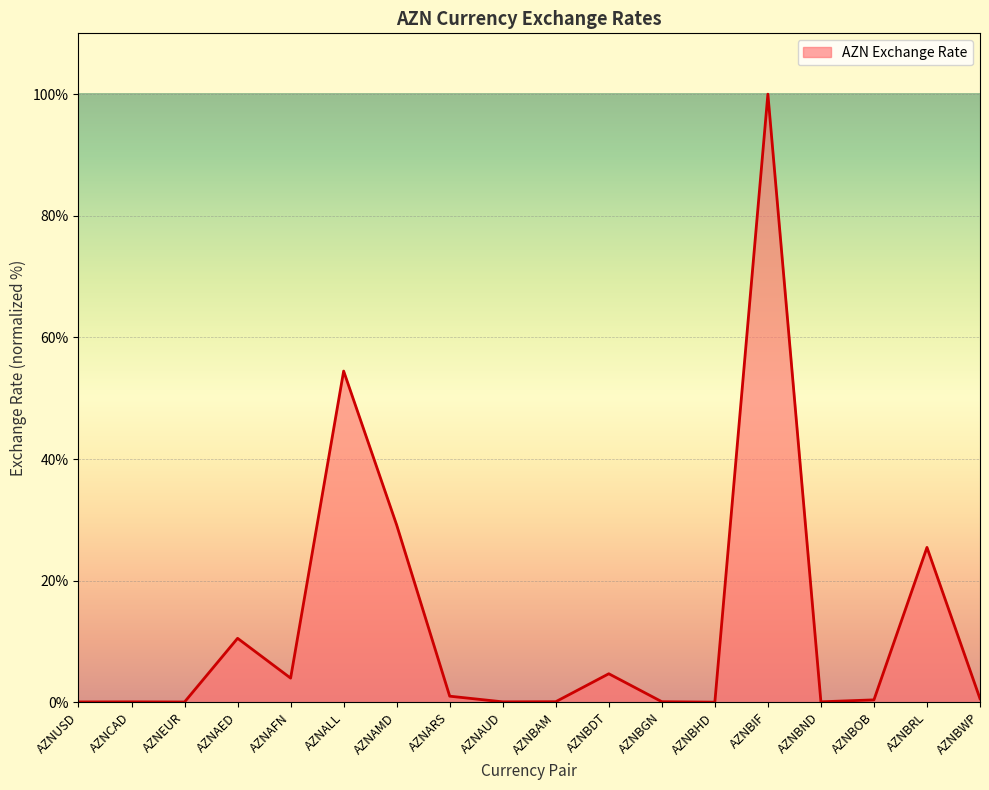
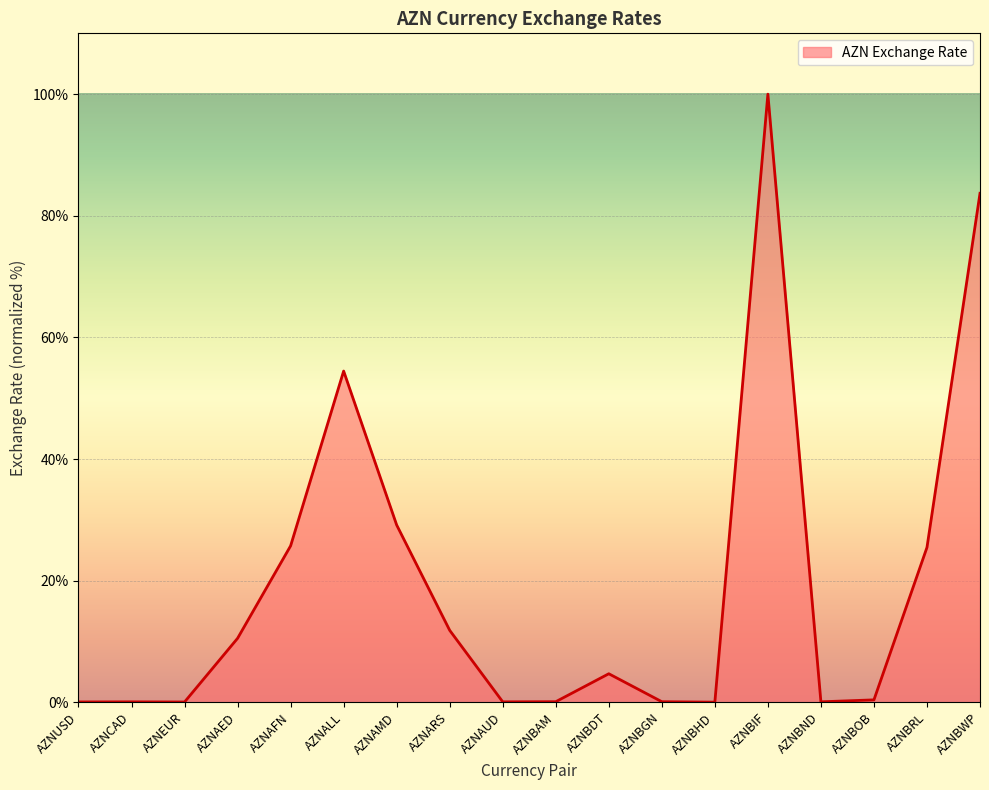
  {
    "AZNUSD": "0%",
    "AZNCAD": "0%",
    "AZNEUR": "0%",
    "AZNAED": "11%",
-   "AZNAFN": "4%",
+   "AZNAFN": "26%",
    "AZNALL": "54%",
    "AZNAMD": "29%",
-   "AZNARS": "1%",
+   "AZNARS": "12%",
    "AZNAUD": "0%",
    "AZNBAM": "0%",
    "AZNBDT": "5%",
    "AZNBGN": "0%",
    "AZNBHD": "0%",
    "AZNBIF": "100%",
    "AZNBND": "0%",
    "AZNBOB": "0%",
    "AZNBRL": "25%",
-   "AZNBWP": "1%"
+   "AZNBWP": "84%"
  }
